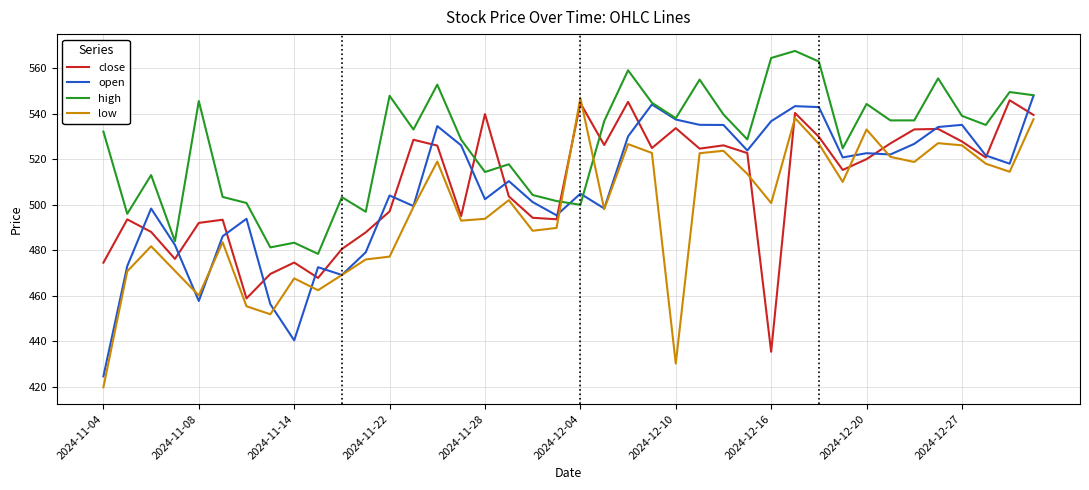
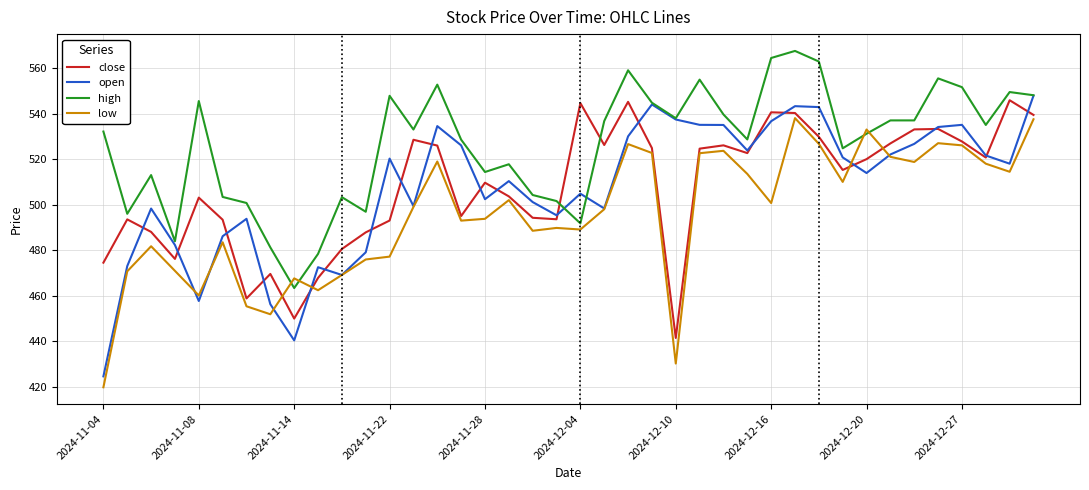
  {
    "close": {
      "2024-11-04": 475,
-     "2024-11-08": 492,
-     "2024-11-14": 475,
-     "2024-11-22": 497,
-     "2024-11-28": 540,
+     "2024-11-08": 503,
+     "2024-11-14": 450,
+     "2024-11-22": 493,
+     "2024-11-28": 510,
      "2024-12-04": 545,
-     "2024-12-10": 534,
-     "2024-12-16": 435,
+     "2024-12-10": 442,
+     "2024-12-16": 541,
      "2024-12-20": 520,
      "2024-12-27": 528
    },
    "open": {
      "2024-11-04": 425,
      "2024-11-08": 458,
      "2024-11-14": 440,
-     "2024-11-22": 504,
+     "2024-11-22": 520,
      "2024-11-28": 502,
      "2024-12-04": 505,
      "2024-12-16": 537,
-     "2024-12-20": 523,
+     "2024-12-20": 514,
      "2024-12-27": 535
    },
    "high": {
      "2024-11-04": 532,
      "2024-11-08": 546,
-     "2024-11-14": 483,
+     "2024-11-14": 463,
      "2024-11-22": 548,
      "2024-11-28": 514,
-     "2024-12-04": 500,
+     "2024-12-04": 492,
      "2024-12-16": 564,
-     "2024-12-20": 544,
-     "2024-12-27": 539
+     "2024-12-20": 531,
+     "2024-12-27": 552
    },
    "low": {
      "2024-11-04": 420,
      "2024-11-08": 460,
      "2024-11-14": 468,
      "2024-11-22": 477,
      "2024-11-28": 494,
-     "2024-12-04": 547,
+     "2024-12-04": 489,
      "2024-12-10": 430,
      "2024-12-16": 501,
      "2024-12-20": 533,
      "2024-12-27": 526
    }
  }
